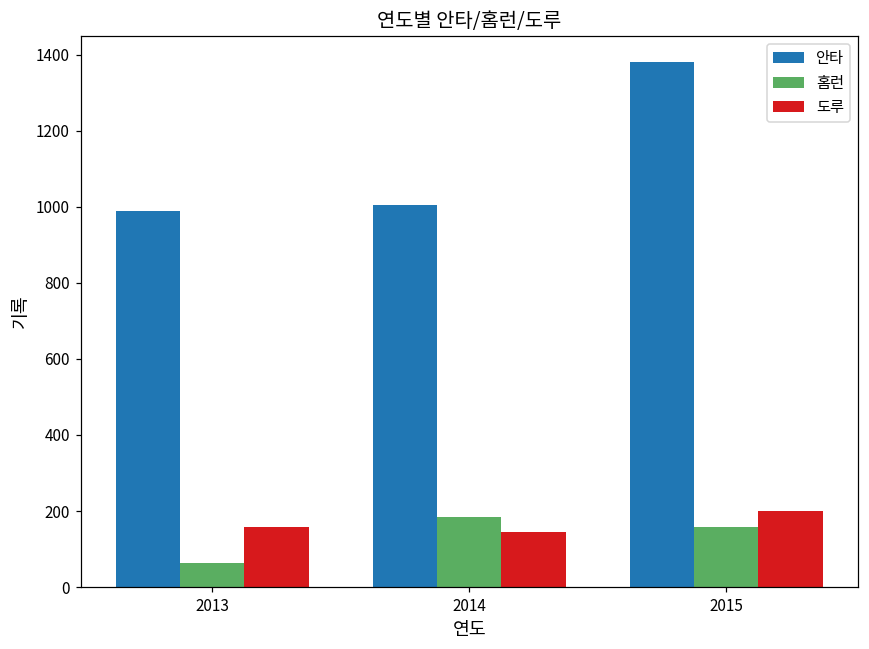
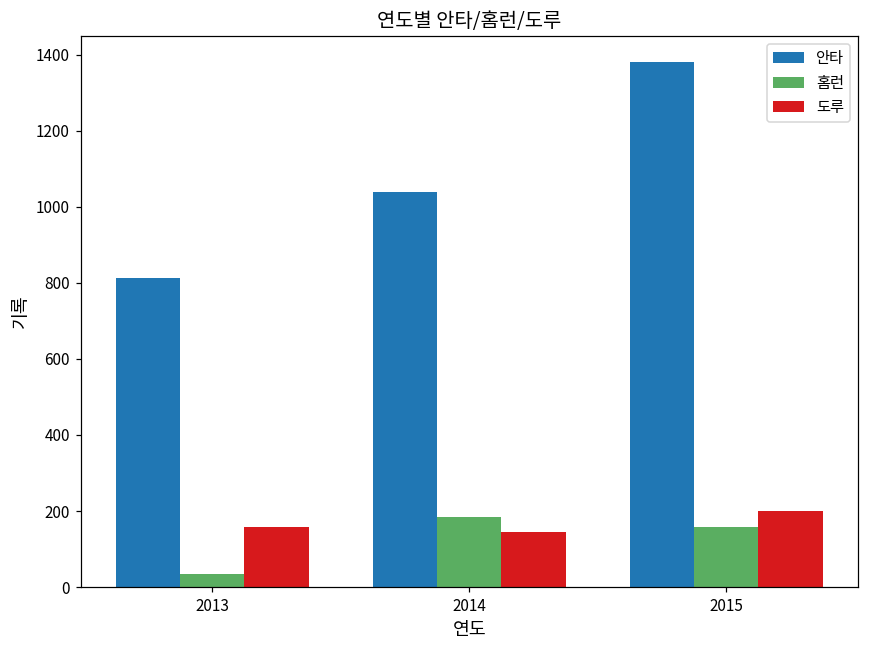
  {
    "안타": {
-     "2013": 990,
-     "2014": 1000,
+     "2013": 810,
+     "2014": 1040,
      "2015": 1380
    },
    "홈런": {
-     "2013": 60,
+     "2013": 40,
      "2014": 190,
      "2015": 160
    },
    "도루": {
      "2013": 160,
      "2014": 150,
      "2015": 200
    }
  }
